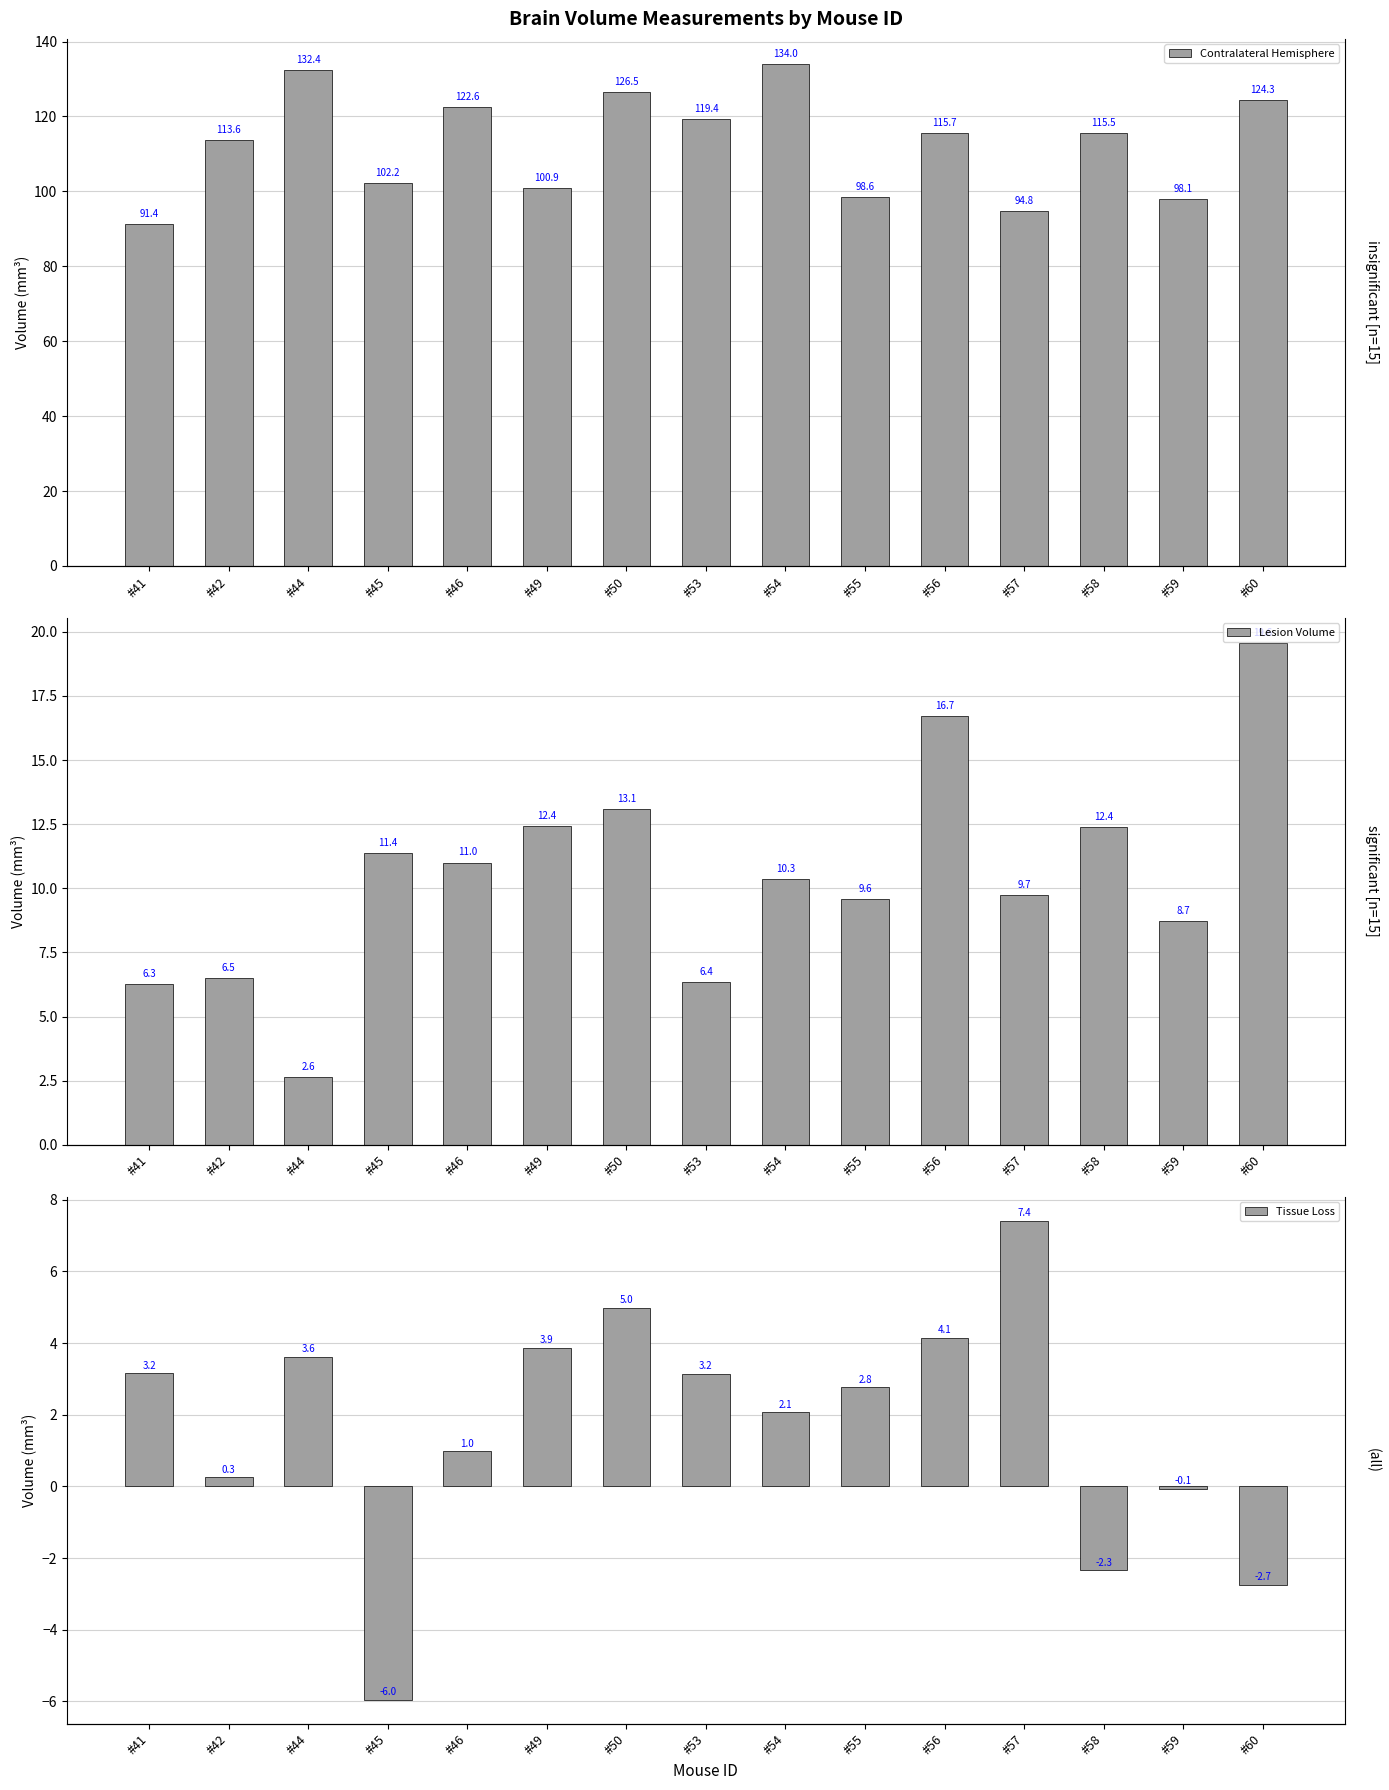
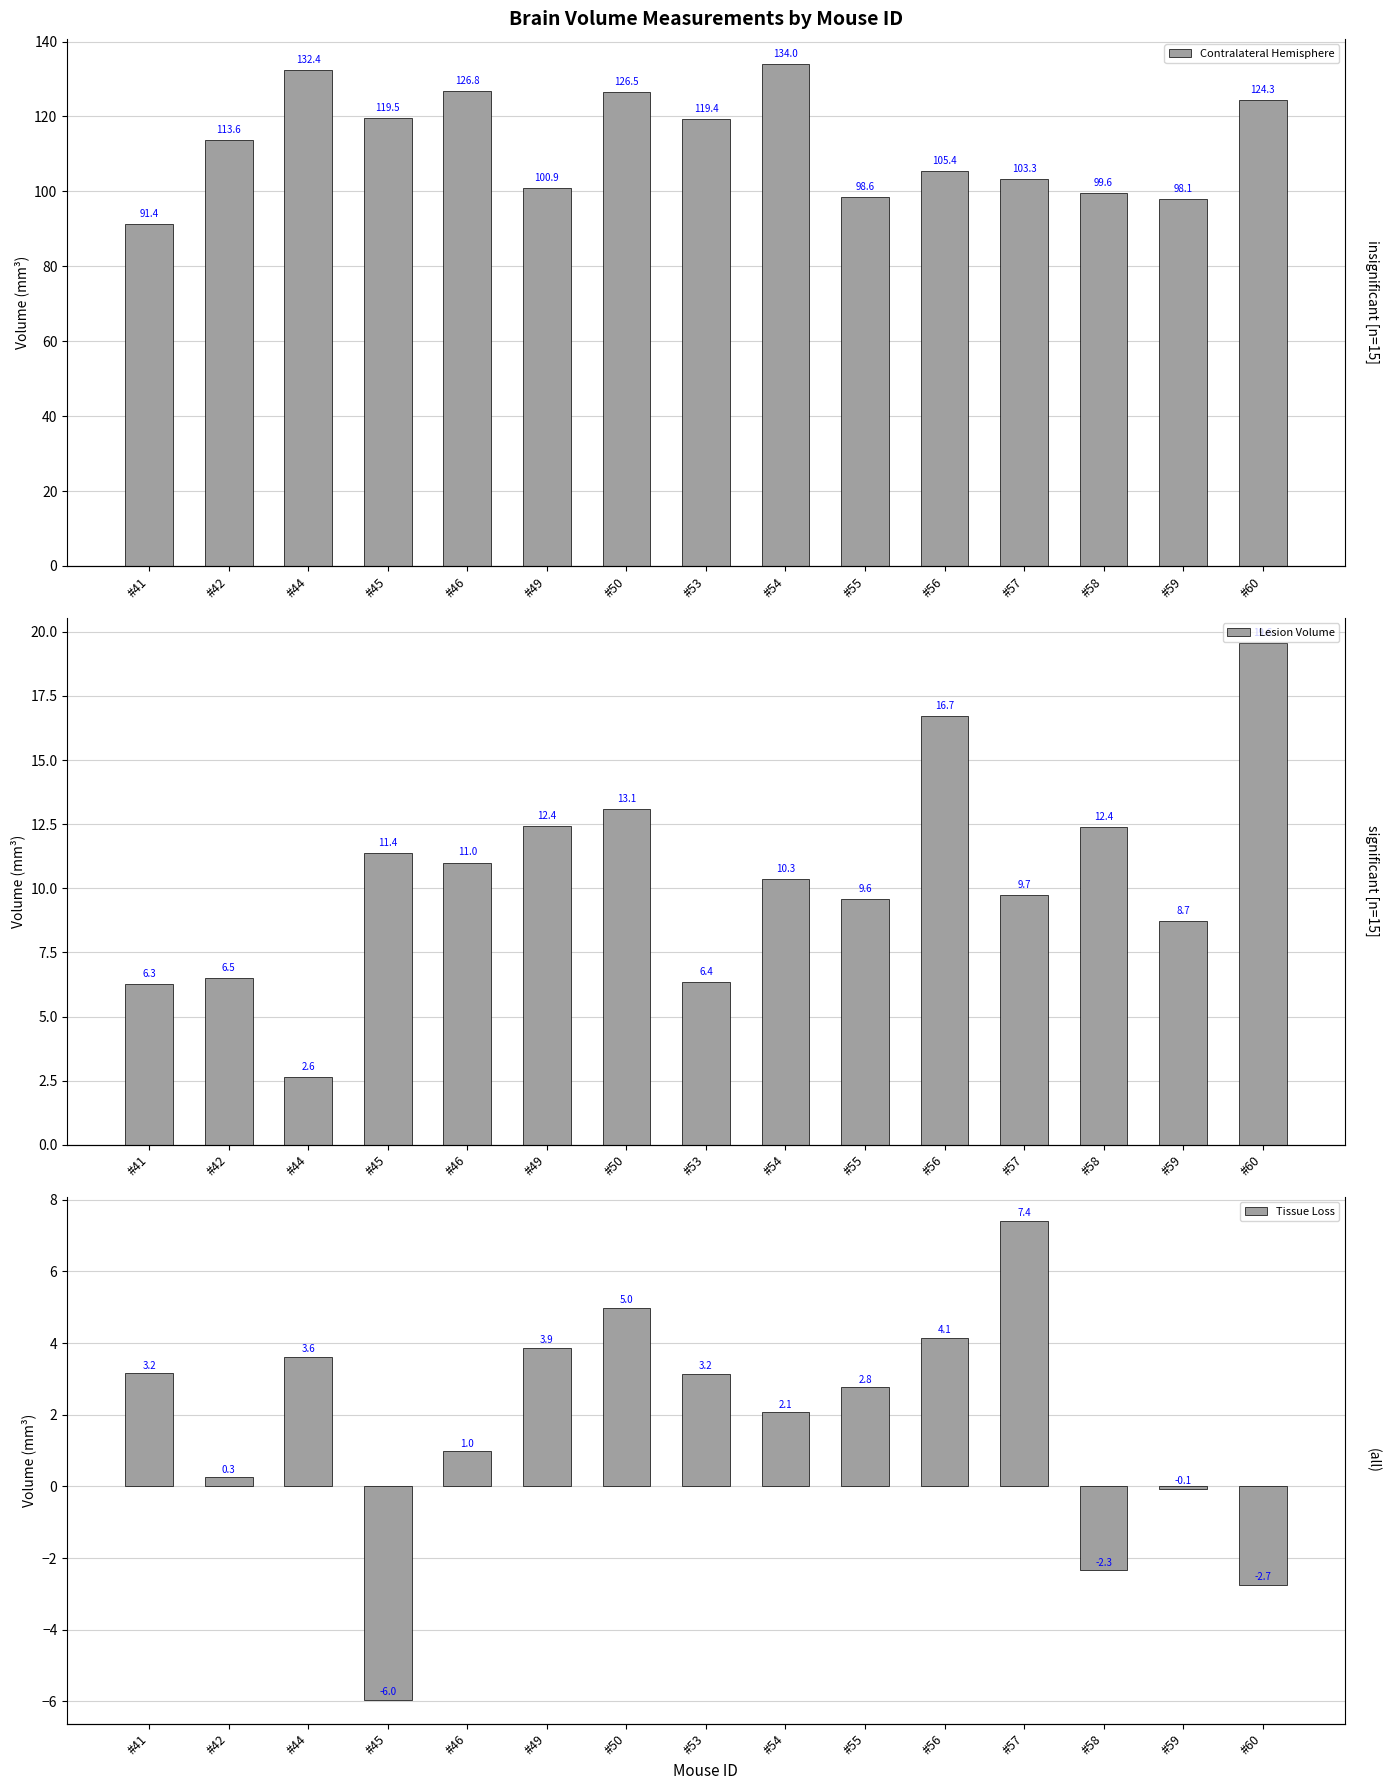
  {
    "Brain Volume Measurements by Mouse ID": {
      "#41": 91.4,
      "#42": 113.6,
      "#44": 132.4,
-     "#45": 102.2,
-     "#46": 122.6,
+     "#45": 119.5,
+     "#46": 126.8,
      "#49": 100.9,
      "#50": 126.5,
      "#53": 119.4,
      "#54": 134.0,
      "#55": 98.6,
-     "#56": 115.7,
-     "#57": 94.8,
-     "#58": 115.5,
+     "#56": 105.4,
+     "#57": 103.3,
+     "#58": 99.6,
      "#59": 98.1,
      "#60": 124.3
    }
  }
